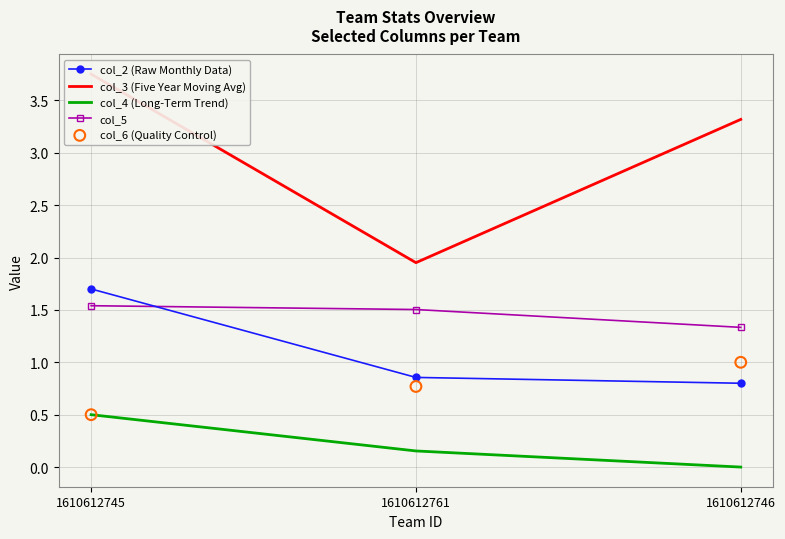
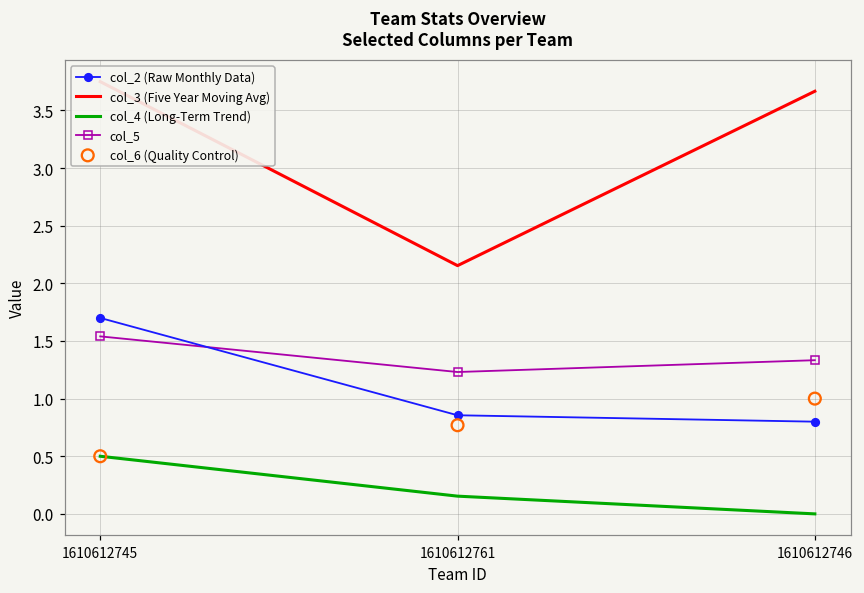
  {
    "col_2 (Raw Monthly Data)": {
      "1610612745": 1.70,
      "1610612761": 0.86,
      "1610612746": 0.80
    },
    "col_3 (Five Year Moving Avg)": {
-     "1610612761": 1.95,
-     "1610612746": 3.32
+     "1610612761": 2.15,
+     "1610612746": 3.67
    },
    "col_4 (Long-Term Trend)": {
      "1610612761": 0.15,
      "1610612746": 0.00
    },
    "col_5": {
      "1610612745": 1.54,
-     "1610612761": 1.50,
+     "1610612761": 1.23,
      "1610612746": 1.33
    }
  }
